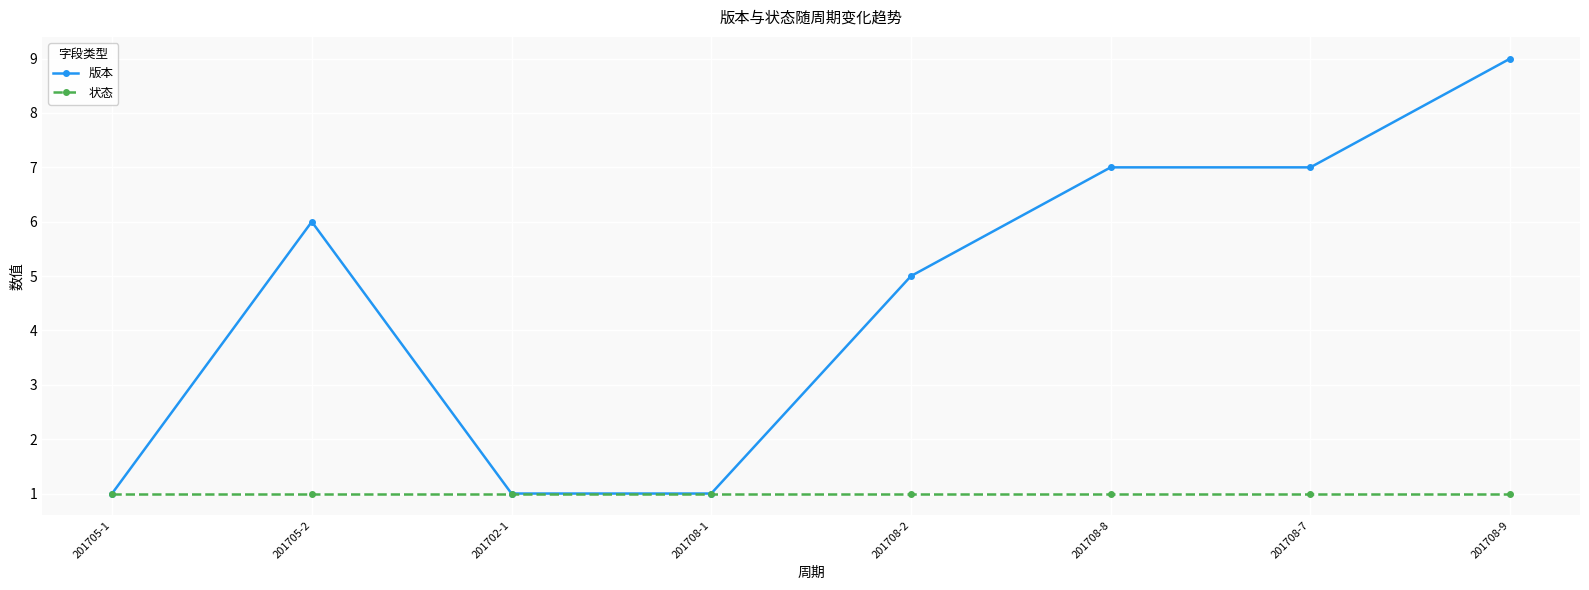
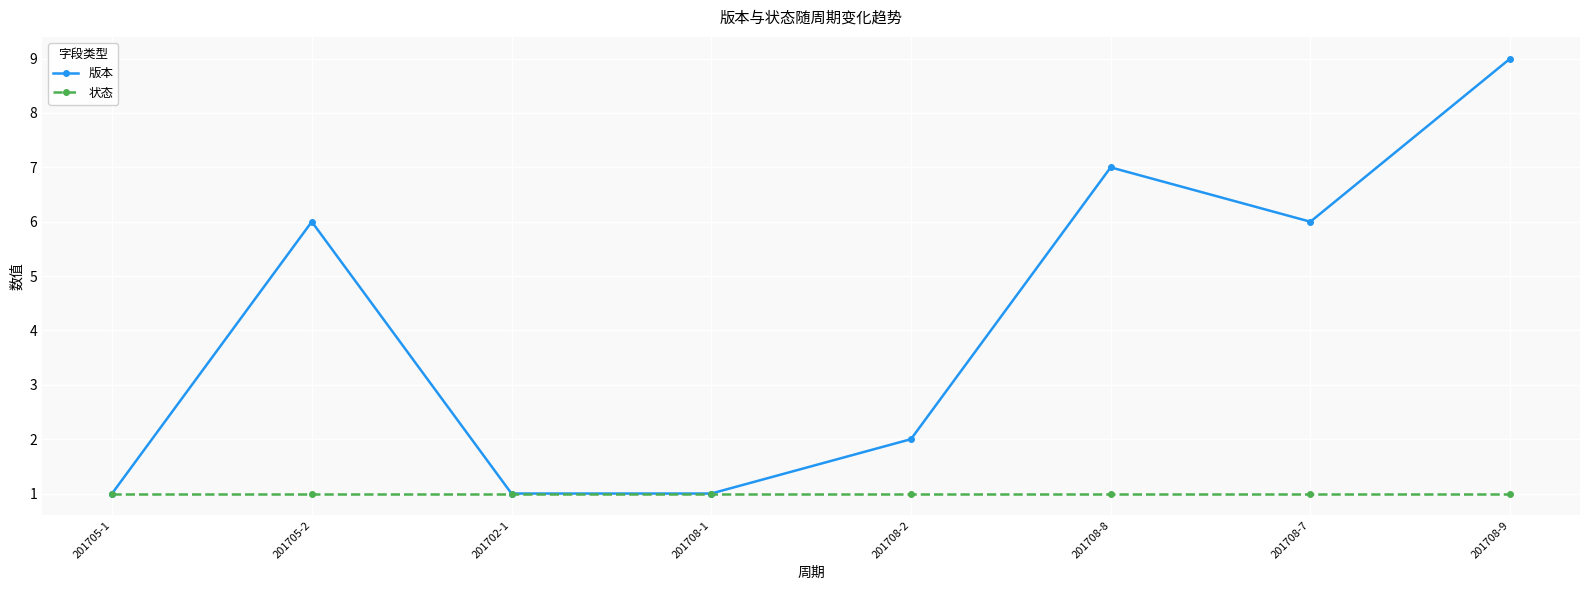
  {
    "版本": {
      "201705-2": 6,
-     "201708-2": 5,
+     "201708-2": 2,
      "201708-8": 7,
-     "201708-7": 7,
+     "201708-7": 6,
      "201708-9": 9
    },
    "状态": {
      "201705-2": 1,
      "201708-2": 1,
      "201708-8": 1,
      "201708-7": 1,
      "201708-9": 1
    }
  }
